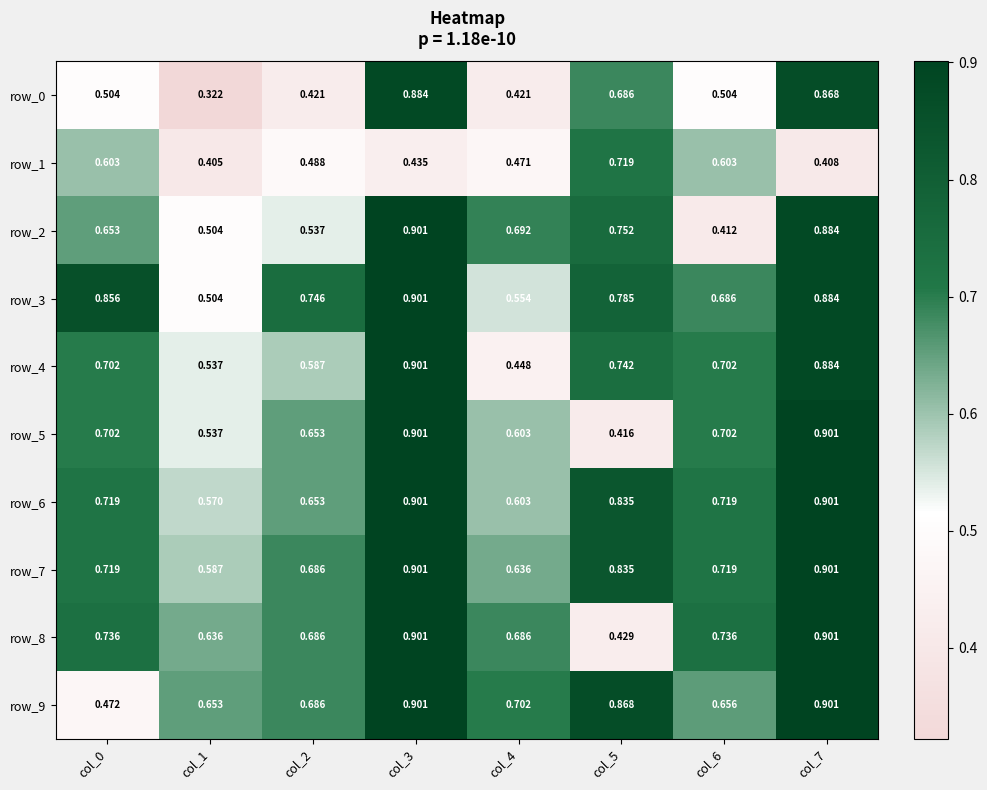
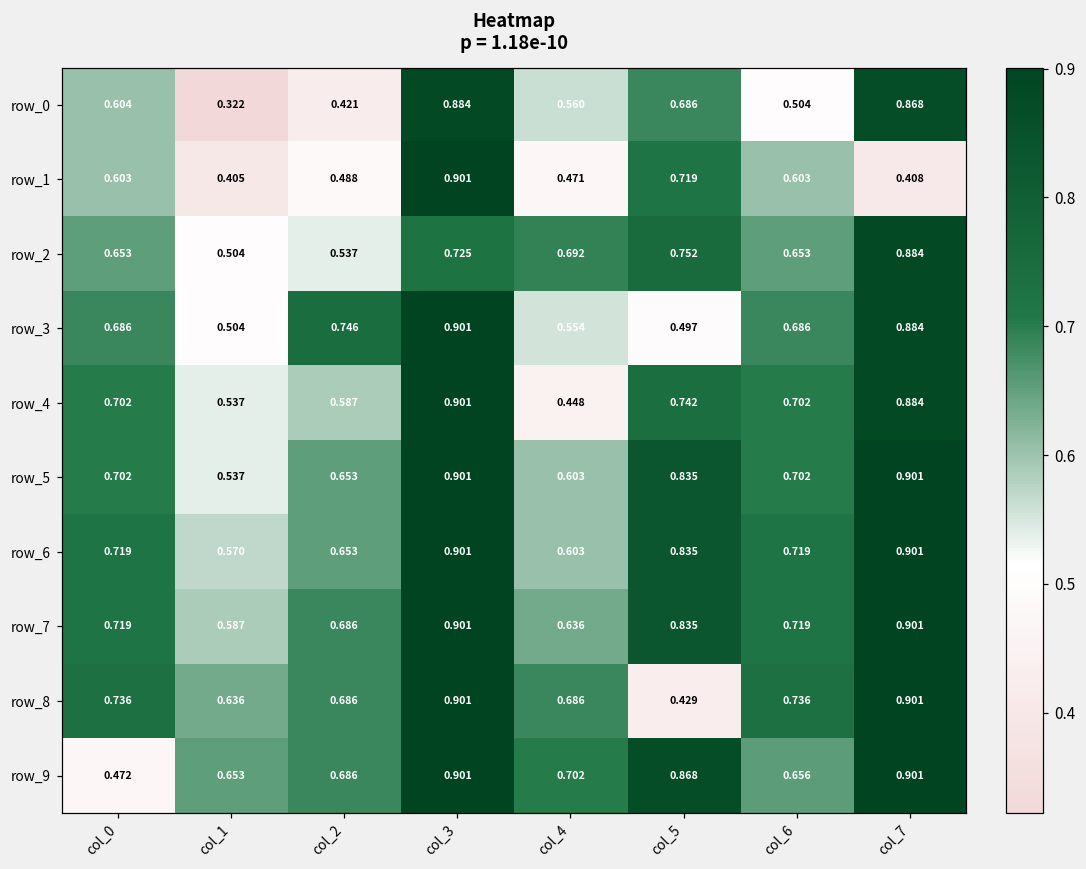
  {
    "row_0": {
-     "col_0": 0.504,
+     "col_0": 0.604,
      "col_1": 0.322,
      "col_2": 0.421,
      "col_3": 0.884,
-     "col_4": 0.421,
+     "col_4": 0.560,
      "col_5": 0.686,
      "col_6": 0.504,
      "col_7": 0.868
    },
    "row_1": {
      "col_0": 0.603,
      "col_1": 0.405,
      "col_2": 0.488,
-     "col_3": 0.435,
+     "col_3": 0.901,
      "col_4": 0.471,
      "col_5": 0.719,
      "col_6": 0.603,
      "col_7": 0.408
    },
    "row_2": {
      "col_0": 0.653,
      "col_1": 0.504,
      "col_2": 0.537,
-     "col_3": 0.901,
+     "col_3": 0.725,
      "col_4": 0.692,
      "col_5": 0.752,
-     "col_6": 0.412,
+     "col_6": 0.653,
      "col_7": 0.884
    },
    "row_3": {
-     "col_0": 0.856,
+     "col_0": 0.686,
      "col_1": 0.504,
      "col_2": 0.746,
      "col_3": 0.901,
-     "col_5": 0.785,
+     "col_5": 0.497,
      "col_6": 0.686,
      "col_7": 0.884
    },
    "row_4": {
      "col_0": 0.702,
      "col_1": 0.537,
      "col_2": 0.587,
      "col_3": 0.901,
      "col_4": 0.448,
      "col_5": 0.742,
      "col_6": 0.702,
      "col_7": 0.884
    },
    "row_5": {
      "col_0": 0.702,
      "col_1": 0.537,
      "col_2": 0.653,
      "col_3": 0.901,
      "col_4": 0.603,
-     "col_5": 0.416,
+     "col_5": 0.835,
      "col_6": 0.702,
      "col_7": 0.901
    },
    "row_6": {
      "col_0": 0.719,
      "col_1": 0.570,
      "col_2": 0.653,
      "col_3": 0.901,
      "col_4": 0.603,
      "col_5": 0.835,
      "col_6": 0.719,
      "col_7": 0.901
    },
    "row_7": {
      "col_0": 0.719,
      "col_1": 0.587,
      "col_2": 0.686,
      "col_3": 0.901,
      "col_4": 0.636,
      "col_5": 0.835,
      "col_6": 0.719,
      "col_7": 0.901
    },
    "row_8": {
      "col_0": 0.736,
      "col_1": 0.636,
      "col_2": 0.686,
      "col_3": 0.901,
      "col_4": 0.686,
      "col_5": 0.429,
      "col_6": 0.736,
      "col_7": 0.901
    },
    "row_9": {
      "col_0": 0.472,
      "col_1": 0.653,
      "col_2": 0.686,
      "col_3": 0.901,
      "col_4": 0.702,
      "col_5": 0.868,
      "col_6": 0.656,
      "col_7": 0.901
    }
  }
